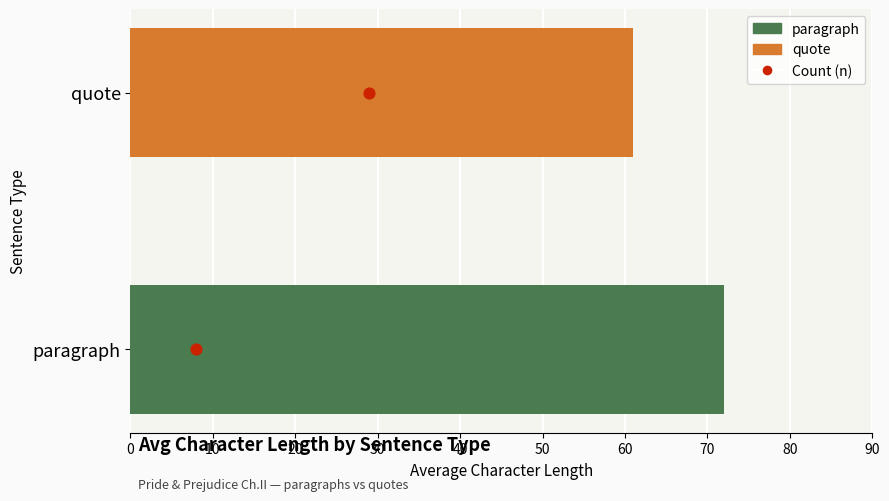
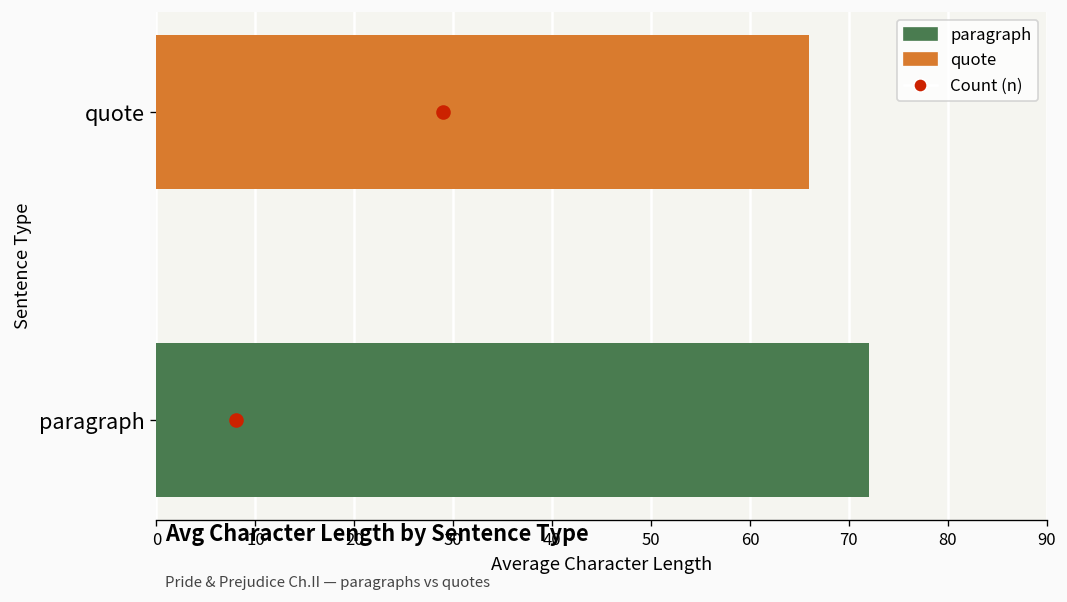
  {
    "quote": {
-     "quote": 61
+     "quote": 66
    }
  }
